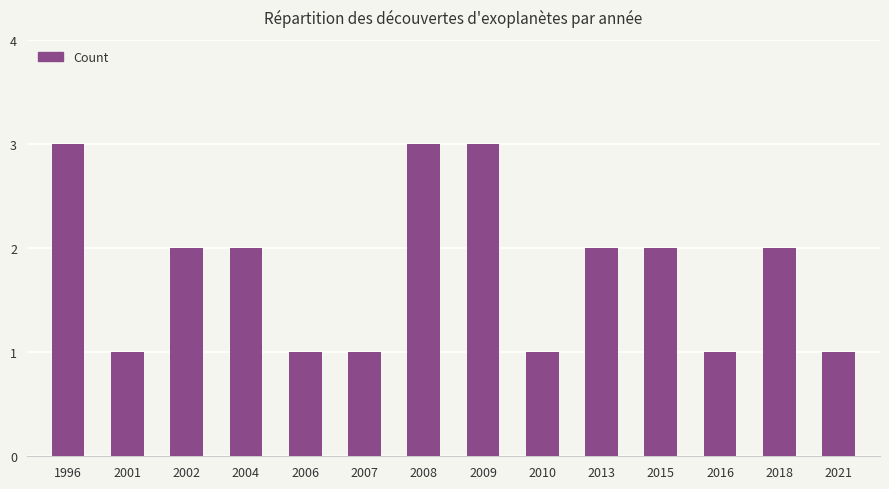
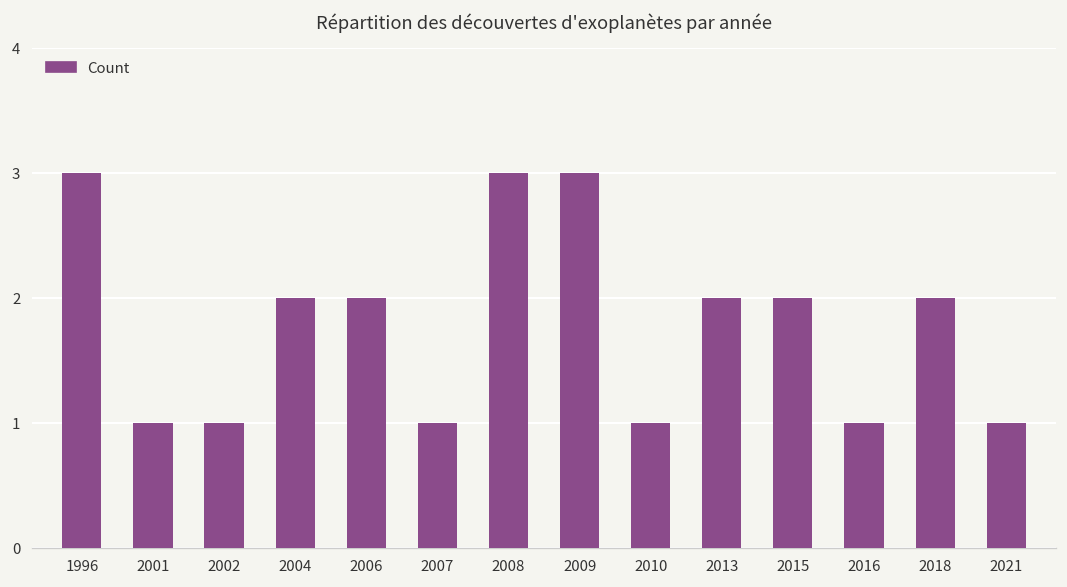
  {
    "1996": 3,
    "2001": 1,
-   "2002": 2,
+   "2002": 1,
    "2004": 2,
-   "2006": 1,
+   "2006": 2,
    "2007": 1,
    "2008": 3,
    "2009": 3,
    "2010": 1,
    "2013": 2,
    "2015": 2,
    "2016": 1,
    "2018": 2,
    "2021": 1
  }
